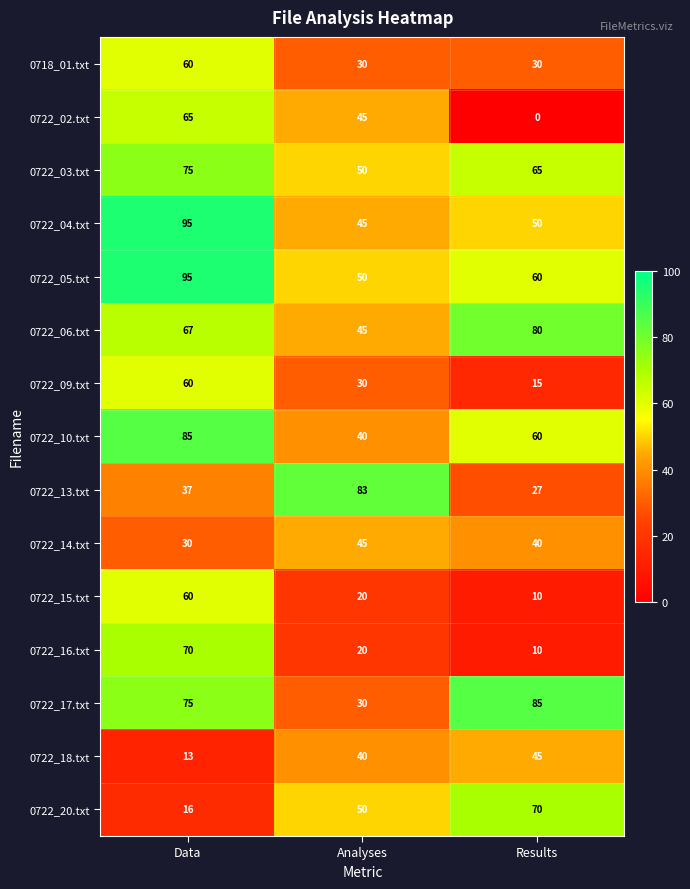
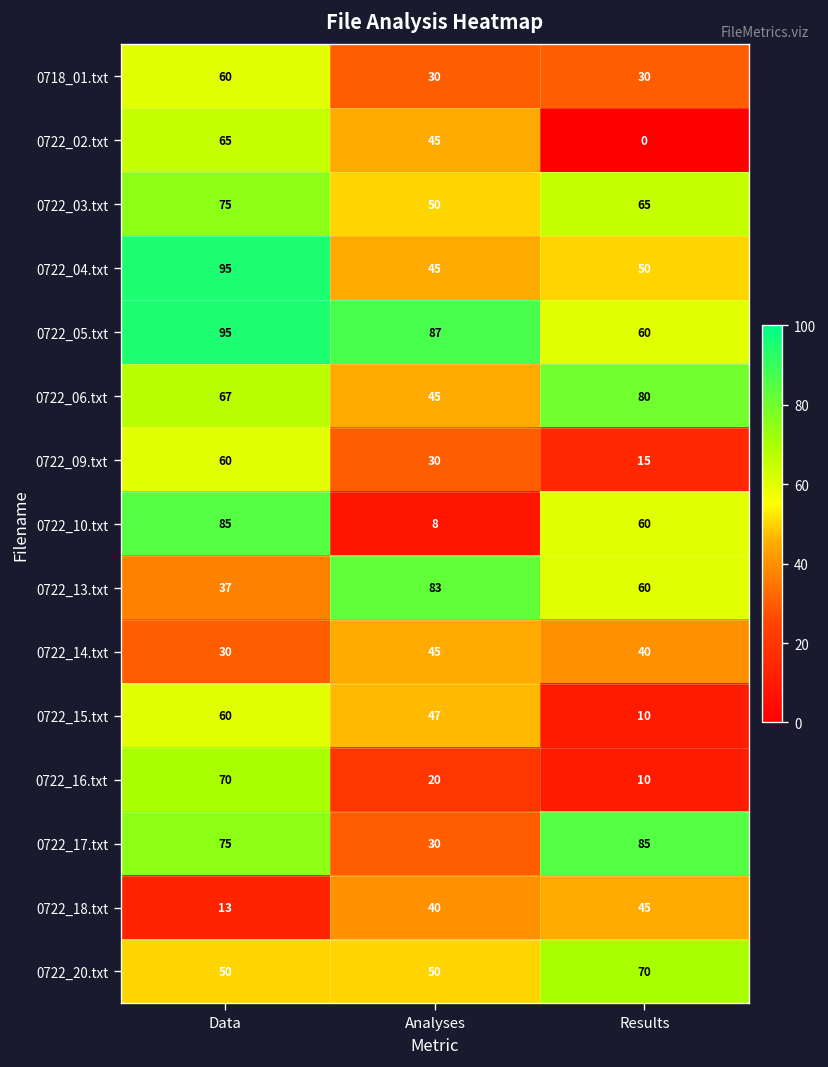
  {
    "0718_01.txt": {
      "Data": 60,
      "Analyses": 30,
      "Results": 30
    },
    "0722_02.txt": {
      "Data": 65,
      "Analyses": 45,
      "Results": 0
    },
    "0722_03.txt": {
      "Data": 75,
      "Analyses": 50,
      "Results": 65
    },
    "0722_04.txt": {
      "Data": 95,
      "Analyses": 45,
      "Results": 50
    },
    "0722_05.txt": {
      "Data": 95,
-     "Analyses": 50,
+     "Analyses": 87,
      "Results": 60
    },
    "0722_06.txt": {
      "Data": 67,
      "Analyses": 45,
      "Results": 80
    },
    "0722_09.txt": {
      "Data": 60,
      "Analyses": 30,
      "Results": 15
    },
    "0722_10.txt": {
      "Data": 85,
-     "Analyses": 40,
+     "Analyses": 8,
      "Results": 60
    },
    "0722_13.txt": {
      "Data": 37,
      "Analyses": 83,
-     "Results": 27
+     "Results": 60
    },
    "0722_14.txt": {
      "Data": 30,
      "Analyses": 45,
      "Results": 40
    },
    "0722_15.txt": {
      "Data": 60,
-     "Analyses": 20,
+     "Analyses": 47,
      "Results": 10
    },
    "0722_16.txt": {
      "Data": 70,
      "Analyses": 20,
      "Results": 10
    },
    "0722_17.txt": {
      "Data": 75,
      "Analyses": 30,
      "Results": 85
    },
    "0722_18.txt": {
      "Data": 13,
      "Analyses": 40,
      "Results": 45
    },
    "0722_20.txt": {
-     "Data": 16,
+     "Data": 50,
      "Analyses": 50,
      "Results": 70
    }
  }
